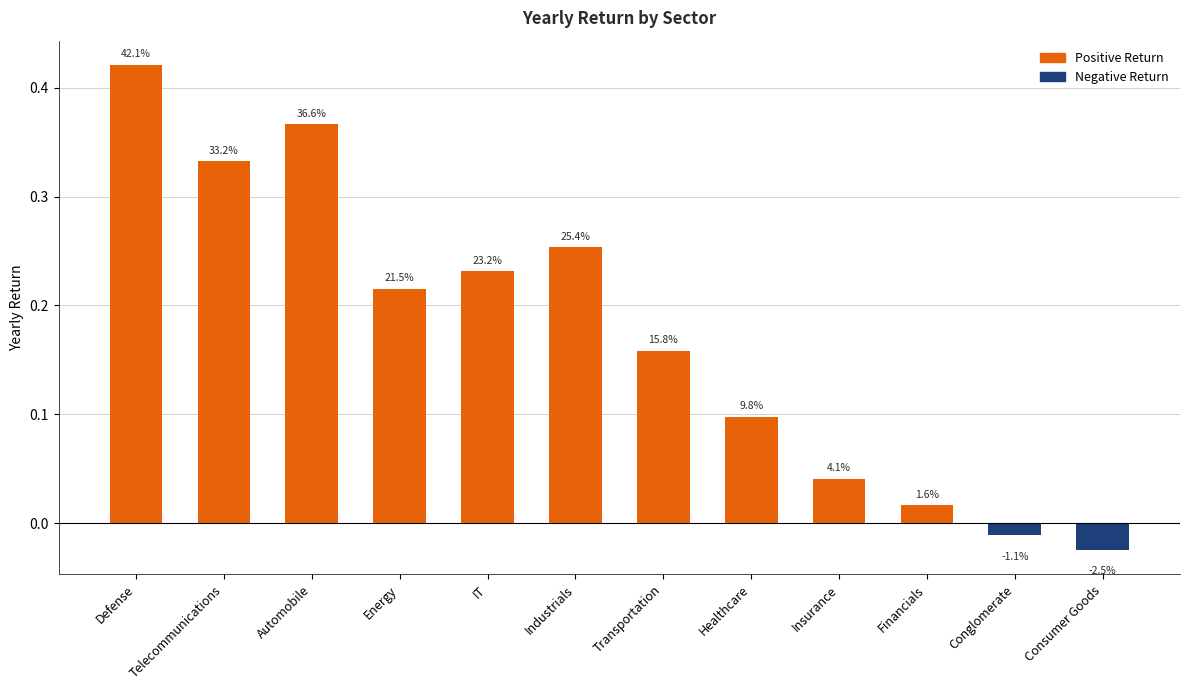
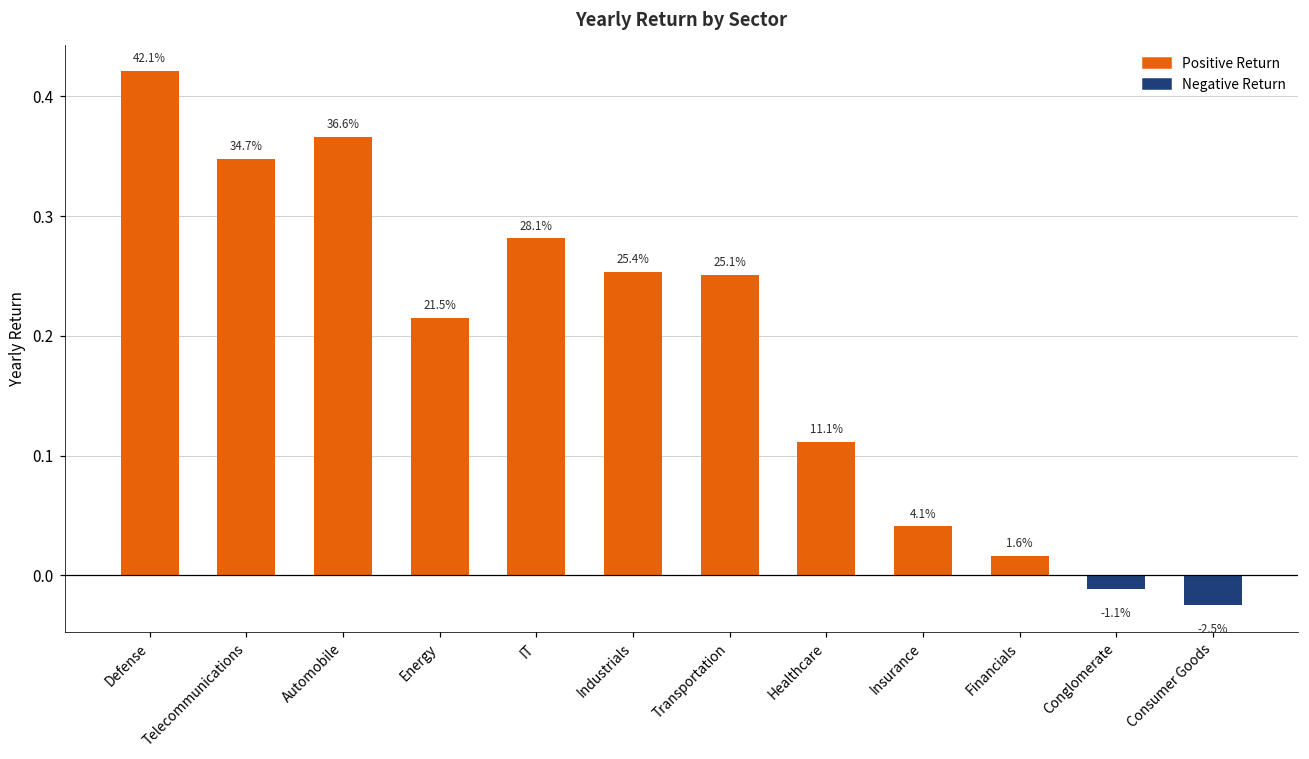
  {
    "Defense": "42.1%",
-   "Telecommunications": "33.2%",
+   "Telecommunications": "34.7%",
    "Automobile": "36.6%",
    "Energy": "21.5%",
-   "IT": "23.2%",
+   "IT": "28.1%",
    "Industrials": "25.4%",
-   "Transportation": "15.8%",
-   "Healthcare": "9.8%",
+   "Transportation": "25.1%",
+   "Healthcare": "11.1%",
    "Insurance": "4.1%",
    "Financials": "1.6%",
    "Conglomerate": "-1.1%",
    "Consumer Goods": "-2.5%"
  }
